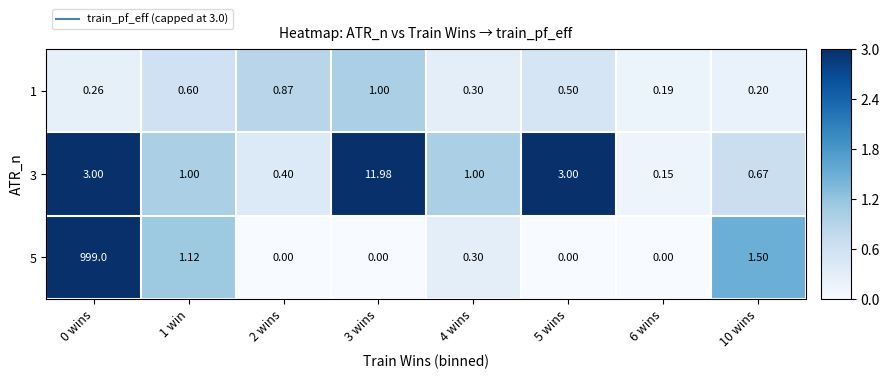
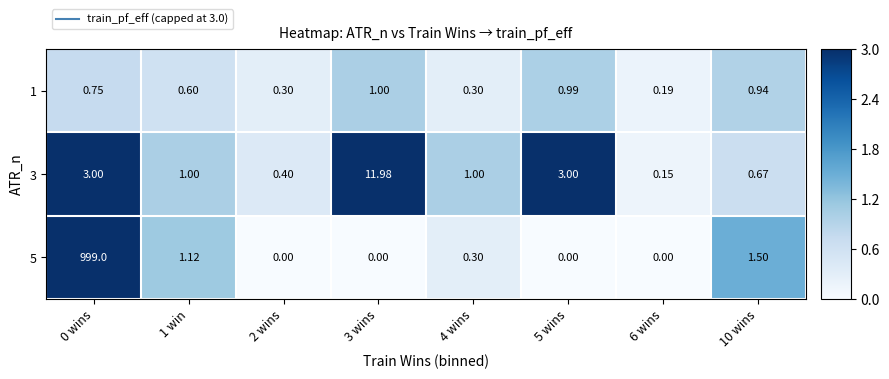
  {
    "1": {
-     "0 wins": 0.26,
+     "0 wins": 0.75,
      "1 win": 0.60,
-     "2 wins": 0.87,
+     "2 wins": 0.30,
      "3 wins": 1.00,
      "4 wins": 0.30,
-     "5 wins": 0.50,
+     "5 wins": 0.99,
      "6 wins": 0.19,
-     "10 wins": 0.20
+     "10 wins": 0.94
    },
    "3": {
      "0 wins": 3.00,
      "1 win": 1.00,
      "2 wins": 0.40,
      "3 wins": 11.98,
      "4 wins": 1.00,
      "5 wins": 3.00,
      "6 wins": 0.15,
      "10 wins": 0.67
    },
    "5": {
      "0 wins": 999.0,
      "1 win": 1.12,
      "2 wins": 0.00,
      "3 wins": 0.00,
      "4 wins": 0.30,
      "5 wins": 0.00,
      "6 wins": 0.00,
      "10 wins": 1.50
    }
  }
